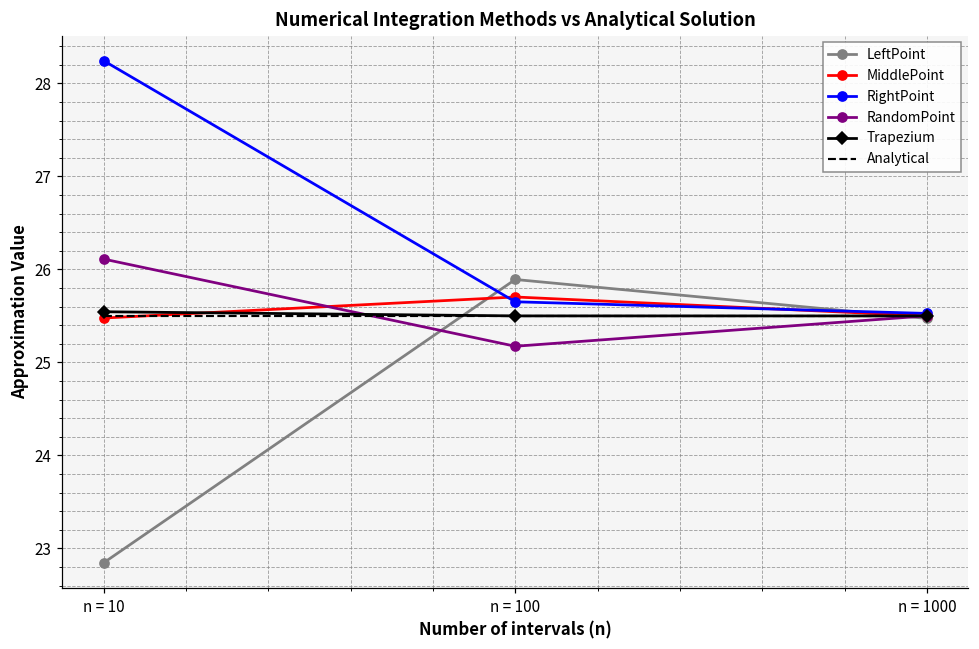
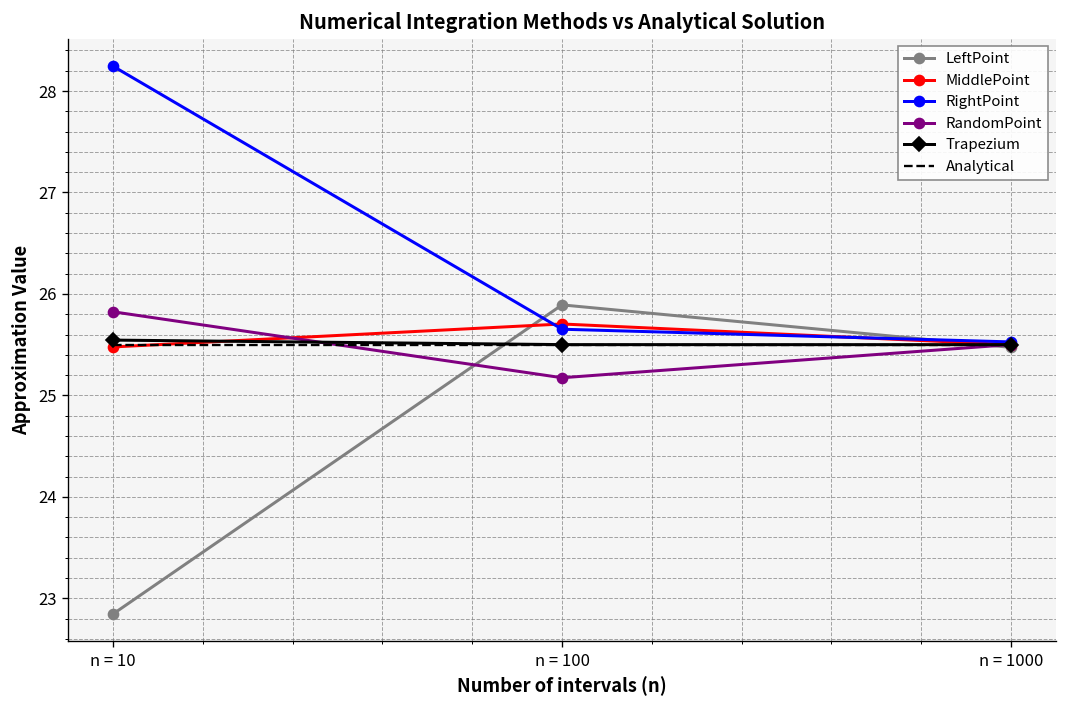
  {
    "LeftPoint": {
      "n = 10": 22.8,
      "n = 100": 25.9
    },
    "MiddlePoint": {
      "n = 100": 25.7
    },
    "RightPoint": {
      "n = 10": 28.2,
      "n = 100": 25.7
    },
    "RandomPoint": {
-     "n = 10": 26.1,
+     "n = 10": 25.8,
      "n = 100": 25.2
    }
  }
